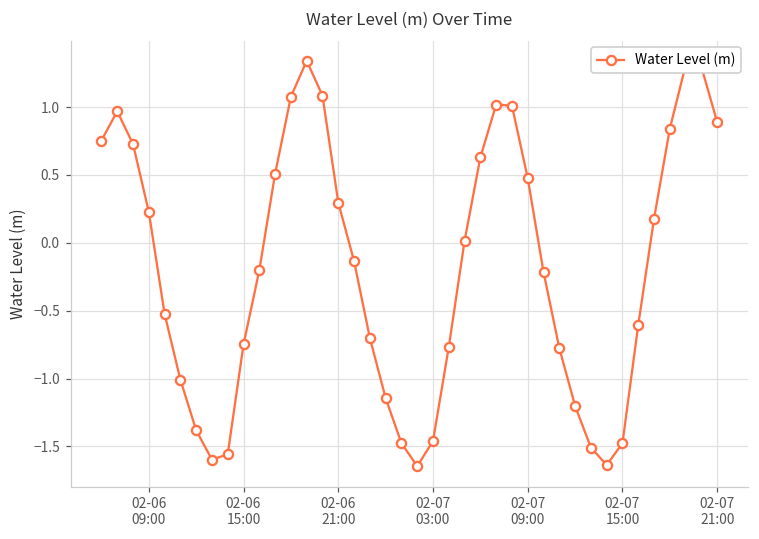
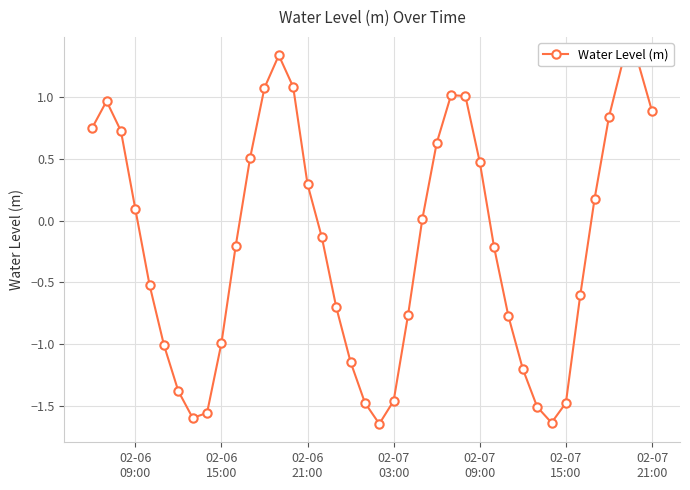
  {
-   "02-06 09:00": 0.23,
-   "02-06 15:00": -0.75,
+   "02-06 09:00": 0.10,
+   "02-06 15:00": -0.99,
    "02-06 21:00": 0.30,
    "02-07 03:00": -1.46,
    "02-07 09:00": 0.48,
    "02-07 15:00": -1.48,
    "02-07 21:00": 0.89
  }
